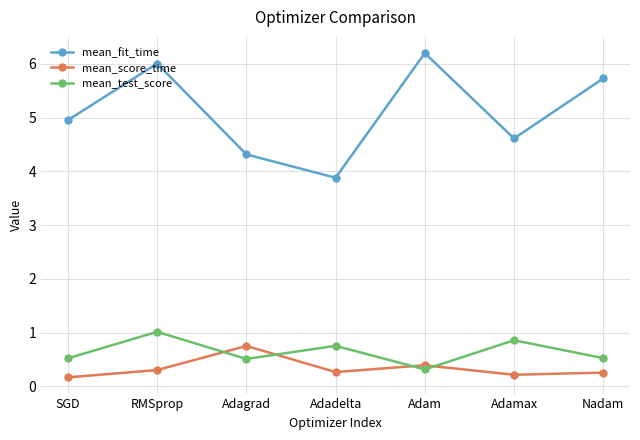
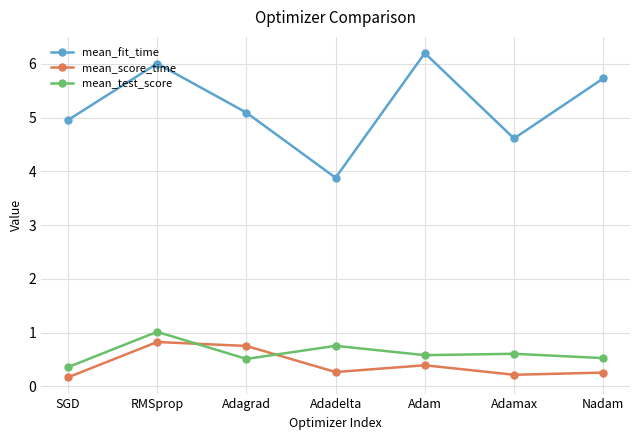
  {
    "mean_fit_time": {
      "SGD": 5.0,
      "RMSprop": 6.0,
-     "Adagrad": 4.3,
+     "Adagrad": 5.1,
      "Adadelta": 3.9,
      "Adam": 6.2,
      "Adamax": 4.6,
      "Nadam": 5.7
    },
    "mean_score_time": {
      "SGD": 0.2,
-     "RMSprop": 0.3,
+     "RMSprop": 0.8,
      "Adagrad": 0.8,
      "Adadelta": 0.3,
      "Adam": 0.4,
      "Adamax": 0.2,
      "Nadam": 0.3
    },
    "mean_test_score": {
-     "SGD": 0.5,
+     "SGD": 0.4,
      "RMSprop": 1.0,
      "Adagrad": 0.5,
      "Adadelta": 0.8,
-     "Adam": 0.3,
-     "Adamax": 0.9,
+     "Adam": 0.6,
+     "Adamax": 0.6,
      "Nadam": 0.5
    }
  }
